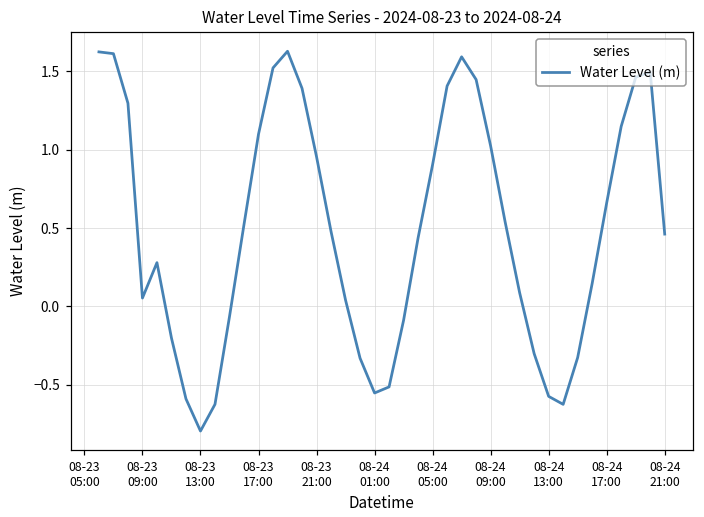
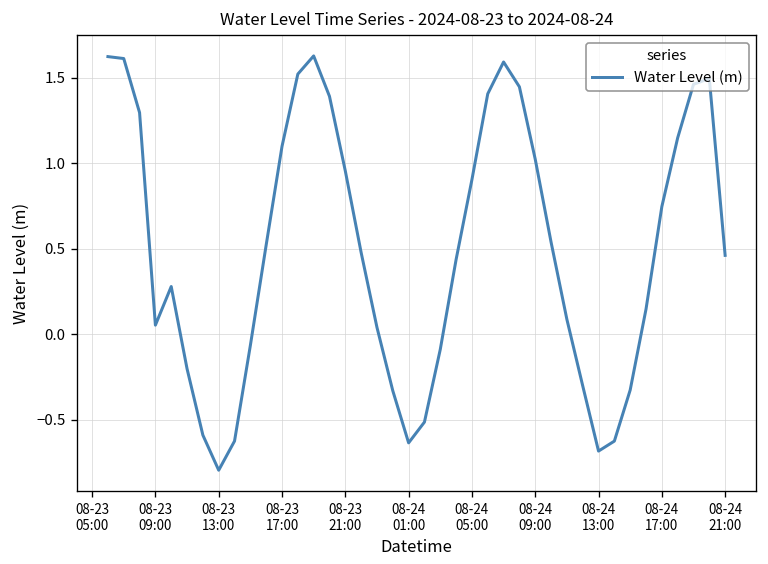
  {
    "08-23 09:00": 0.05,
    "08-23 13:00": -0.79,
    "08-23 17:00": 1.10,
    "08-23 21:00": 0.95,
-   "08-24 01:00": -0.55,
+   "08-24 01:00": -0.63,
    "08-24 05:00": 0.90,
    "08-24 09:00": 1.02,
-   "08-24 13:00": -0.57,
-   "08-24 17:00": 0.66,
+   "08-24 13:00": -0.68,
+   "08-24 17:00": 0.75,
    "08-24 21:00": 0.46
  }
